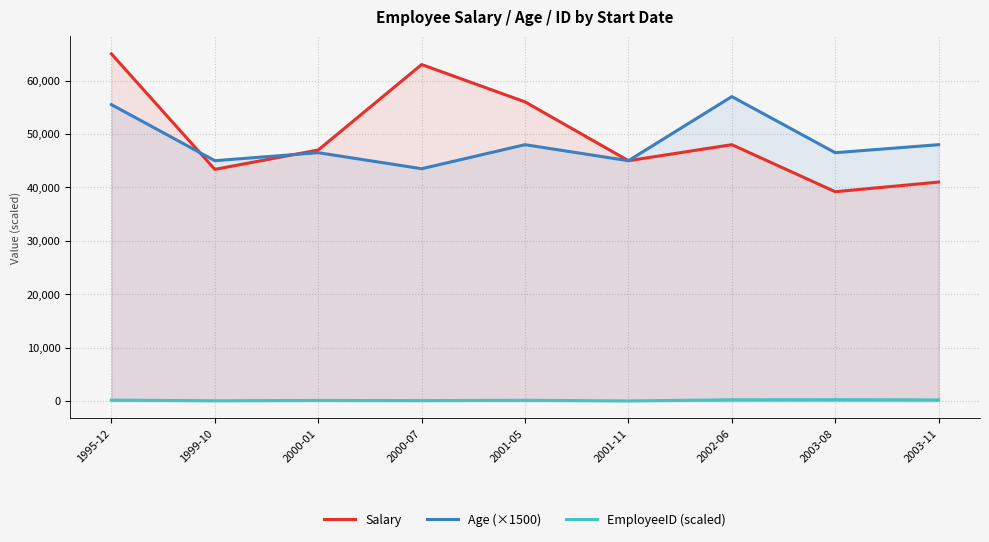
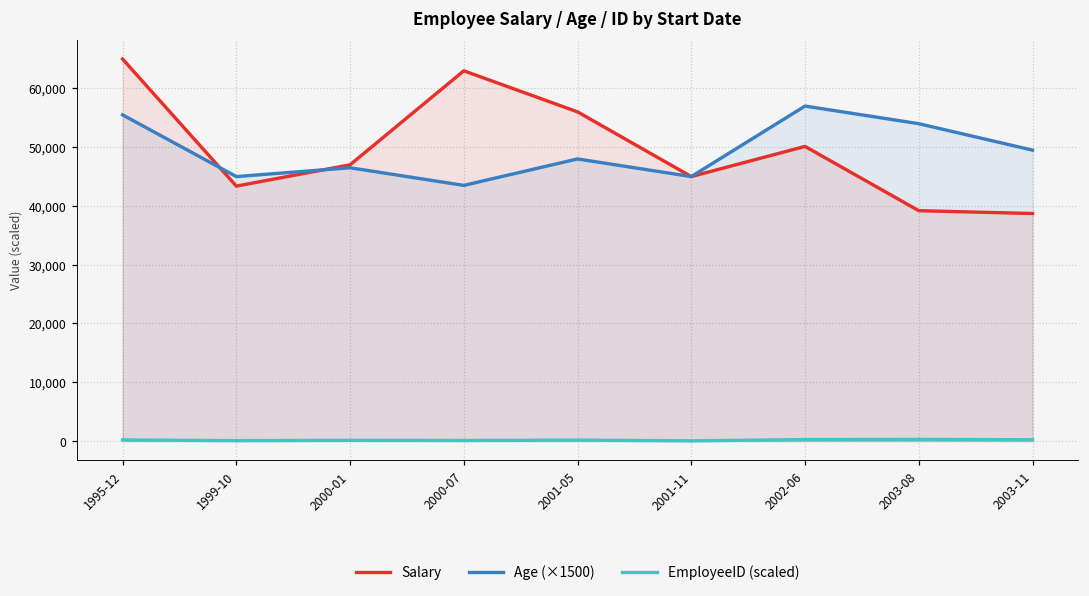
  {
    "Salary": {
      "1995-12": "65,000",
      "1999-10": "43,000",
      "2000-01": "47,000",
      "2000-07": "63,000",
      "2001-05": "56,000",
-     "2002-06": "48,000",
+     "2002-06": "50,000",
      "2003-08": "39,000",
-     "2003-11": "41,000"
+     "2003-11": "39,000"
    },
    "Age (×1500)": {
      "1995-12": "56,000",
      "1999-10": "45,000",
      "2000-01": "47,000",
      "2000-07": "44,000",
      "2001-05": "48,000",
      "2002-06": "57,000",
-     "2003-08": "47,000",
-     "2003-11": "48,000"
+     "2003-08": "54,000",
+     "2003-11": "50,000"
    },
    "EmployeeID (scaled)": {
      "1995-12": "0",
      "1999-10": "0",
      "2000-01": "0",
      "2000-07": "0",
      "2001-05": "0",
      "2001-11": "0",
      "2002-06": "0",
      "2003-08": "0",
      "2003-11": "0"
    }
  }
